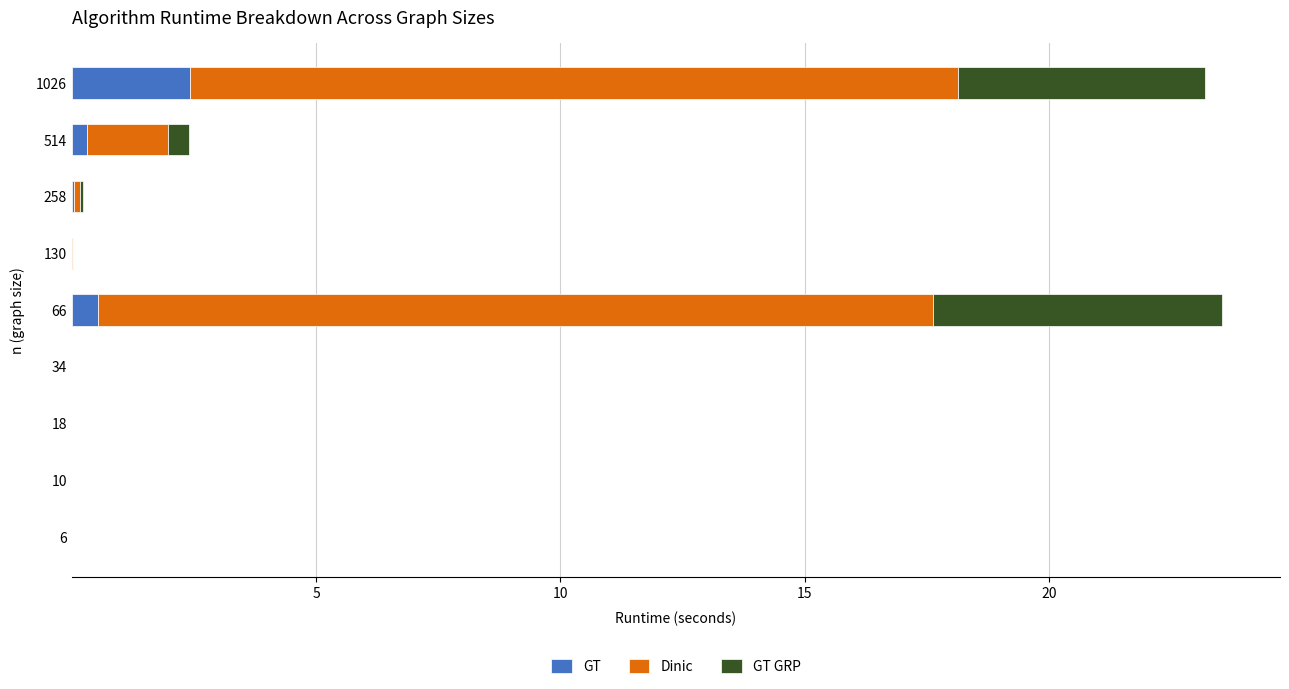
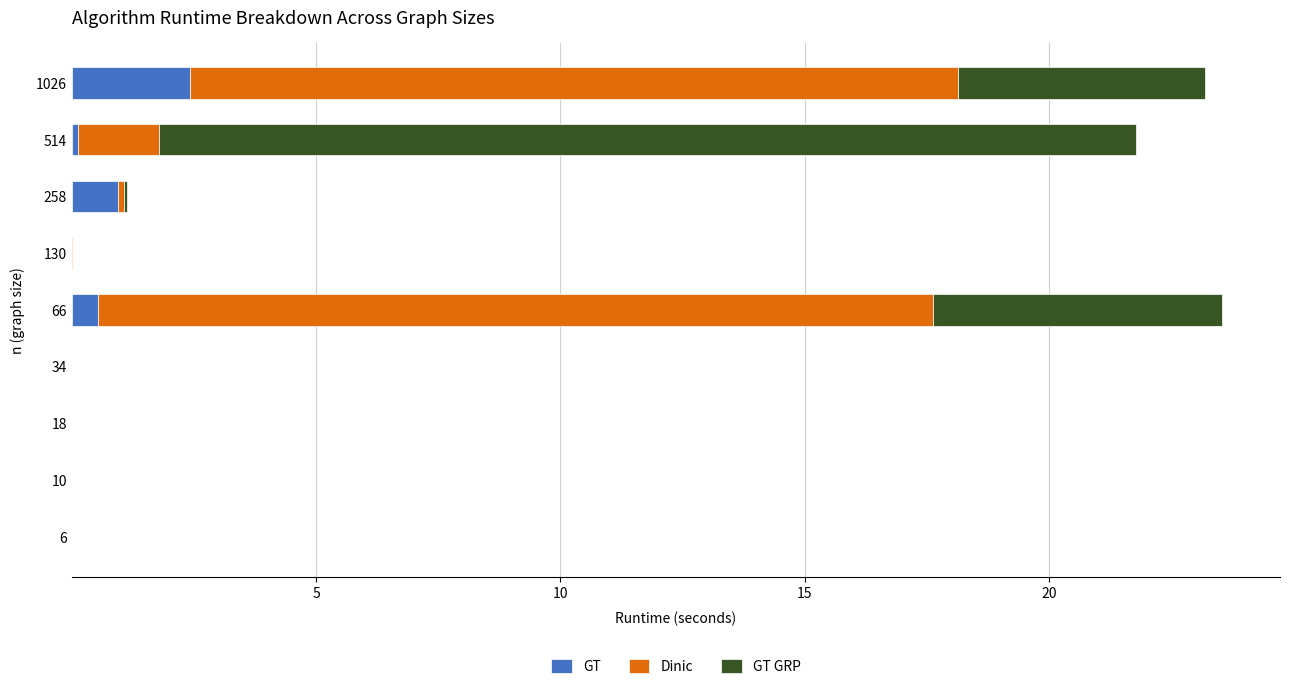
  {
    "GT": {
      "1026": 2.4,
-     "514": 0.3,
-     "258": 0.0,
+     "514": 0.1,
+     "258": 0.9,
      "66": 0.5
    },
    "Dinic": {
      "1026": 15.7,
      "514": 1.7,
      "258": 0.1,
      "66": 17.1
    },
    "GT GRP": {
      "1026": 5.0,
-     "514": 0.4,
+     "514": 20.0,
      "258": 0.1,
      "66": 5.9
    }
  }
